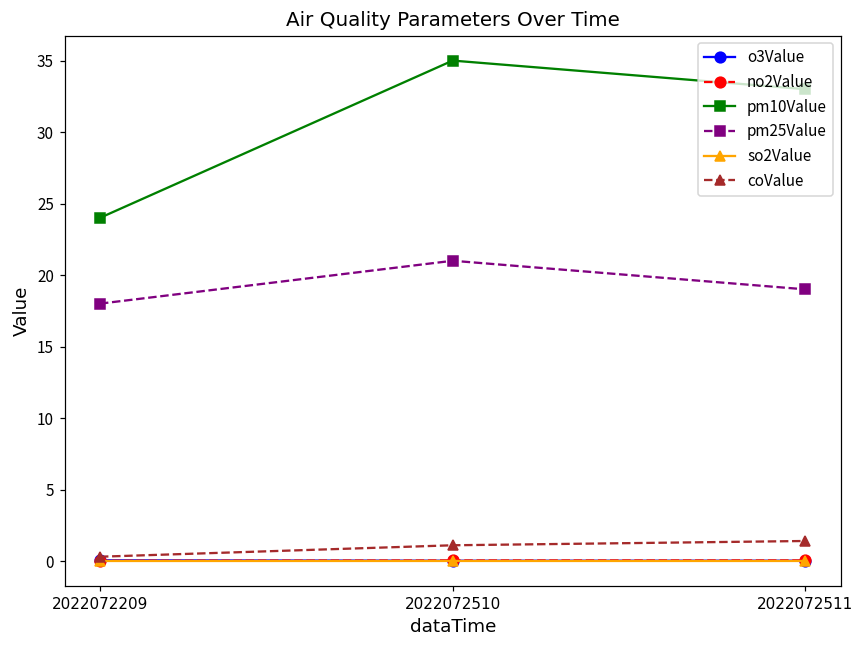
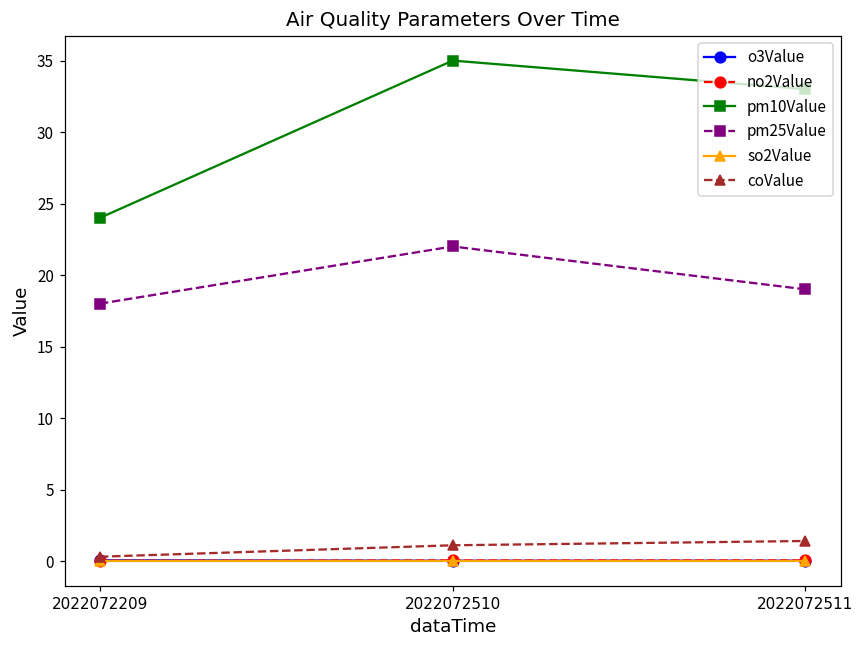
  {
    "pm10Value": {
      "2022072209": 24,
      "2022072510": 35
    },
    "pm25Value": {
      "2022072209": 18,
-     "2022072510": 21,
+     "2022072510": 22,
      "2022072511": 19
    },
    "coValue": {
      "2022072209": 0.3,
      "2022072510": 1,
      "2022072511": 1.4
    }
  }
